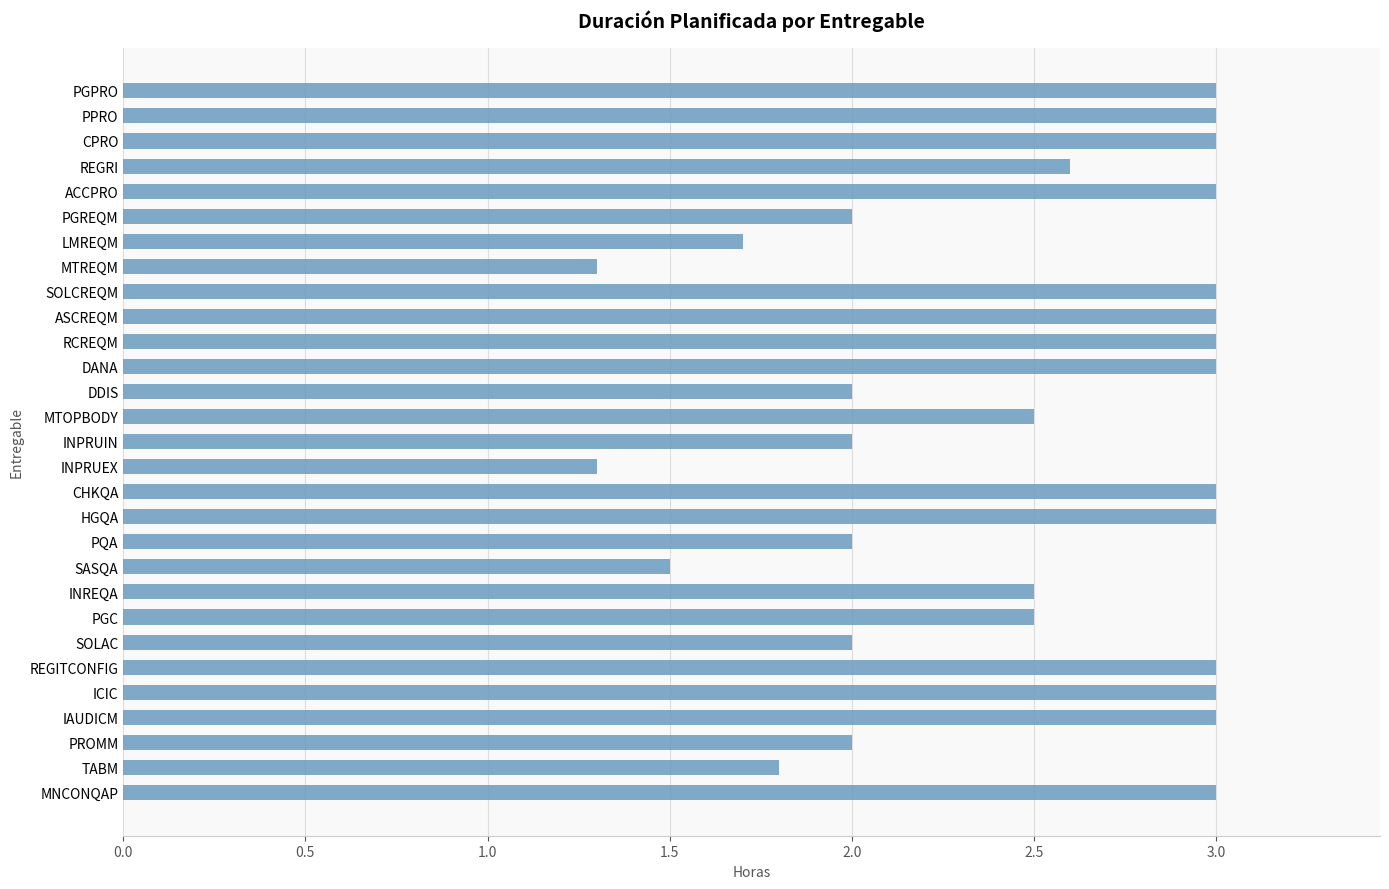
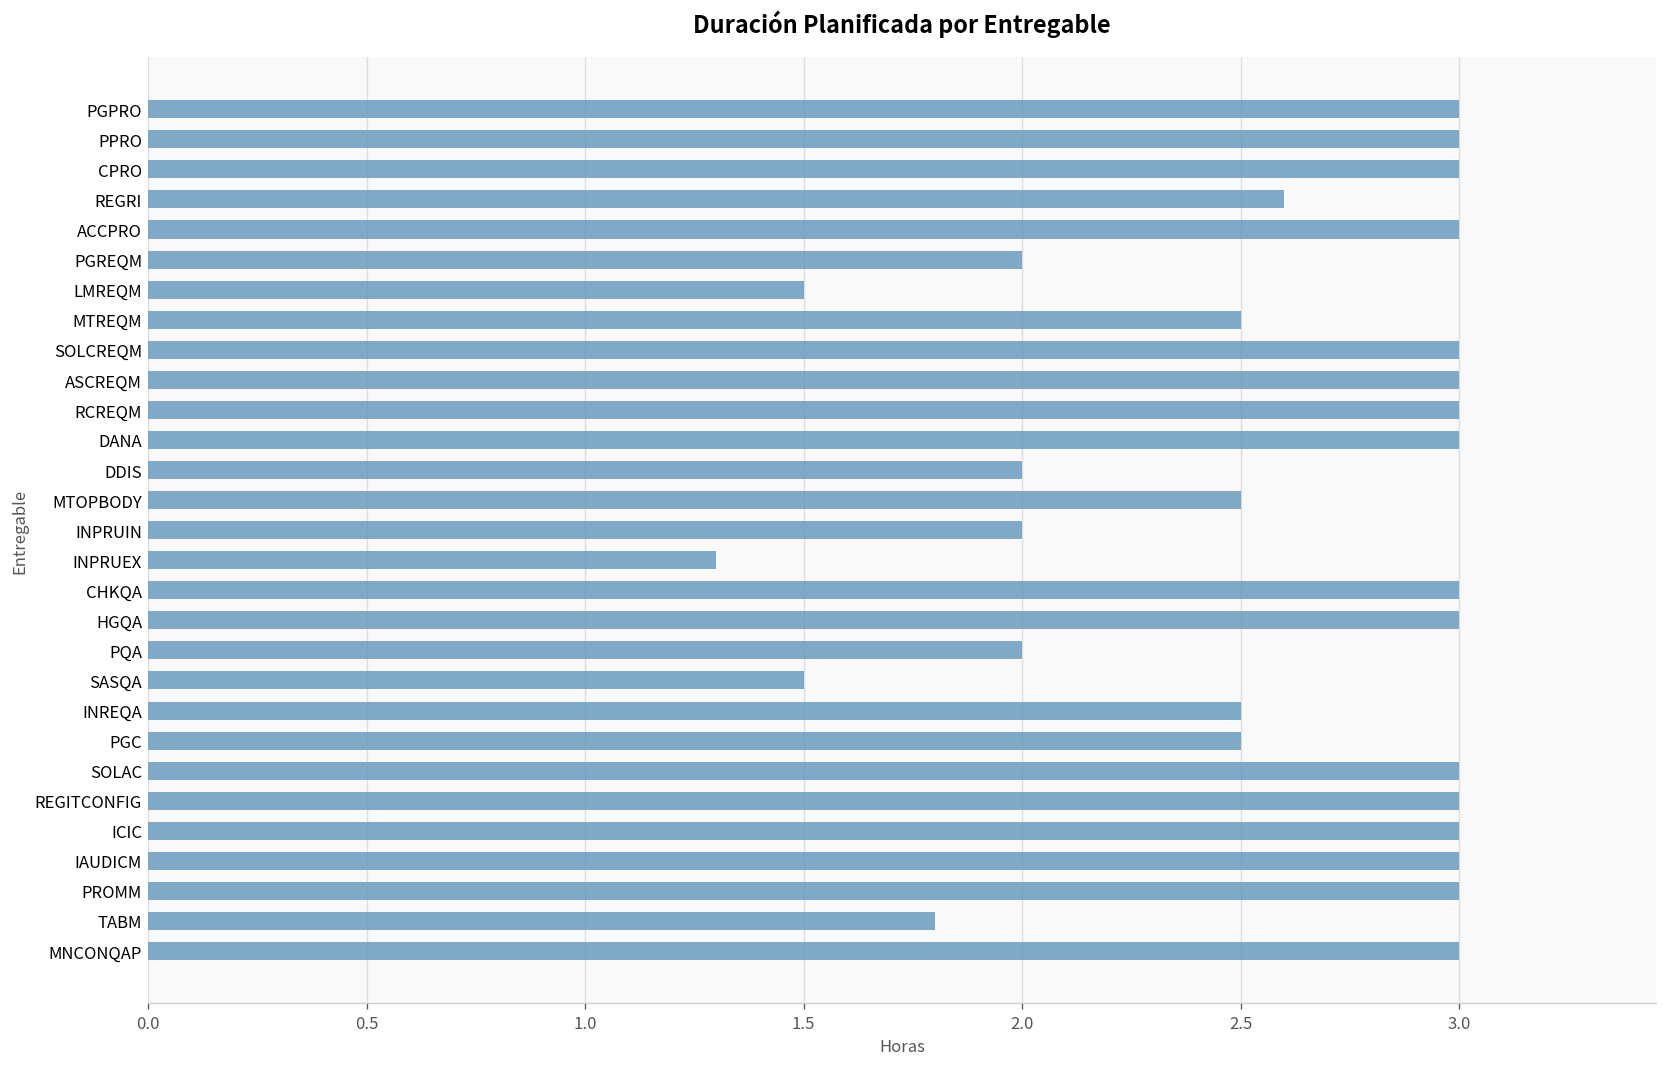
  {
    "PGPRO": 3.0,
    "PPRO": 3.0,
    "CPRO": 3.0,
    "REGRI": 2.6,
    "ACCPRO": 3.0,
    "PGREQM": 2.0,
-   "LMREQM": 1.7,
-   "MTREQM": 1.3,
+   "LMREQM": 1.5,
+   "MTREQM": 2.5,
    "SOLCREQM": 3.0,
    "ASCREQM": 3.0,
    "RCREQM": 3.0,
    "DANA": 3.0,
    "DDIS": 2.0,
    "MTOPBODY": 2.5,
    "INPRUIN": 2.0,
    "INPRUEX": 1.3,
    "CHKQA": 3.0,
    "HGQA": 3.0,
    "PQA": 2.0,
    "SASQA": 1.5,
    "INREQA": 2.5,
    "PGC": 2.5,
-   "SOLAC": 2,
+   "SOLAC": 3,
    "REGITCONFIG": 3.0,
    "ICIC": 3.0,
    "IAUDICM": 3.0,
-   "PROMM": 2,
+   "PROMM": 3,
    "TABM": 1.8,
    "MNCONQAP": 3.0
  }
